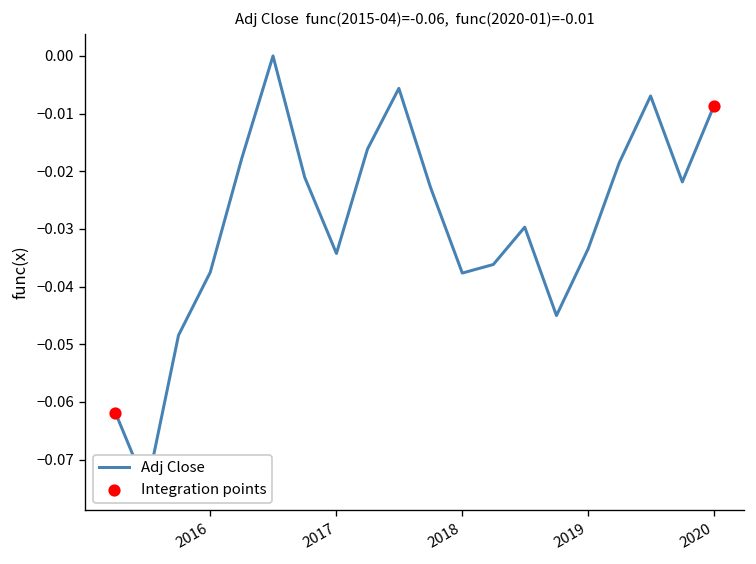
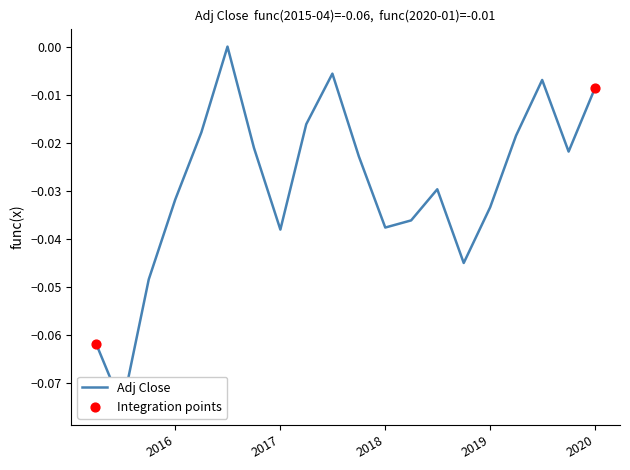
  {
    "Adj Close": {
-     "2016": -0.038,
-     "2017": -0.034,
+     "2016": -0.032,
+     "2017": -0.038,
      "2018": -0.038,
      "2019": -0.033
    }
  }
